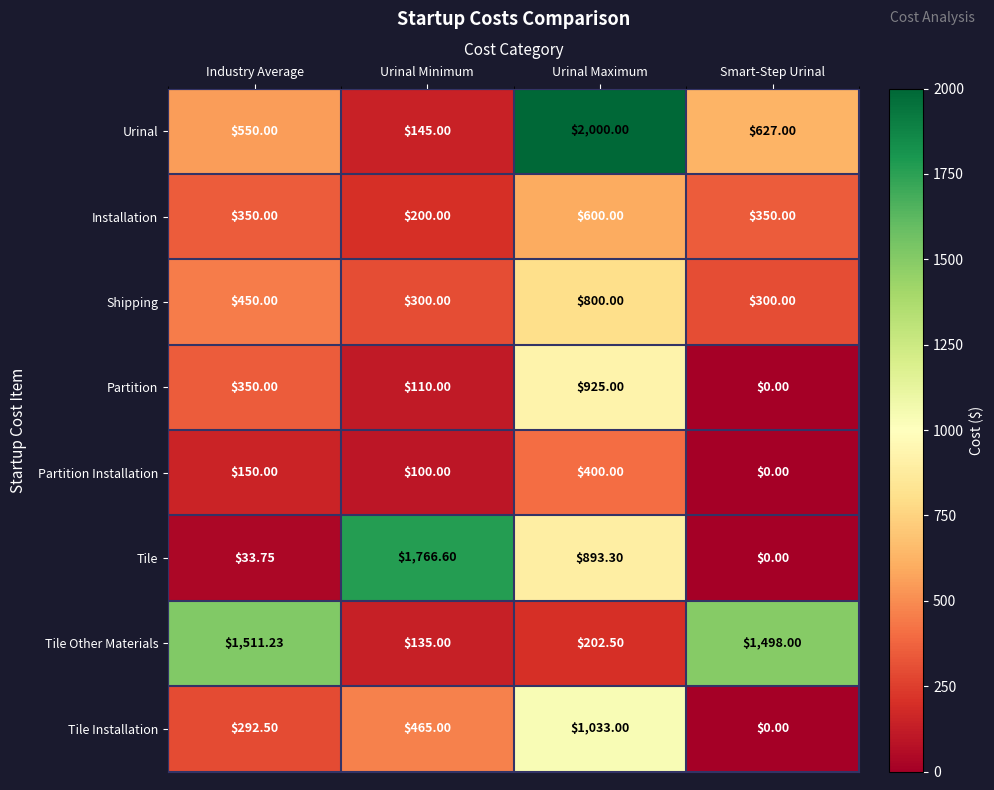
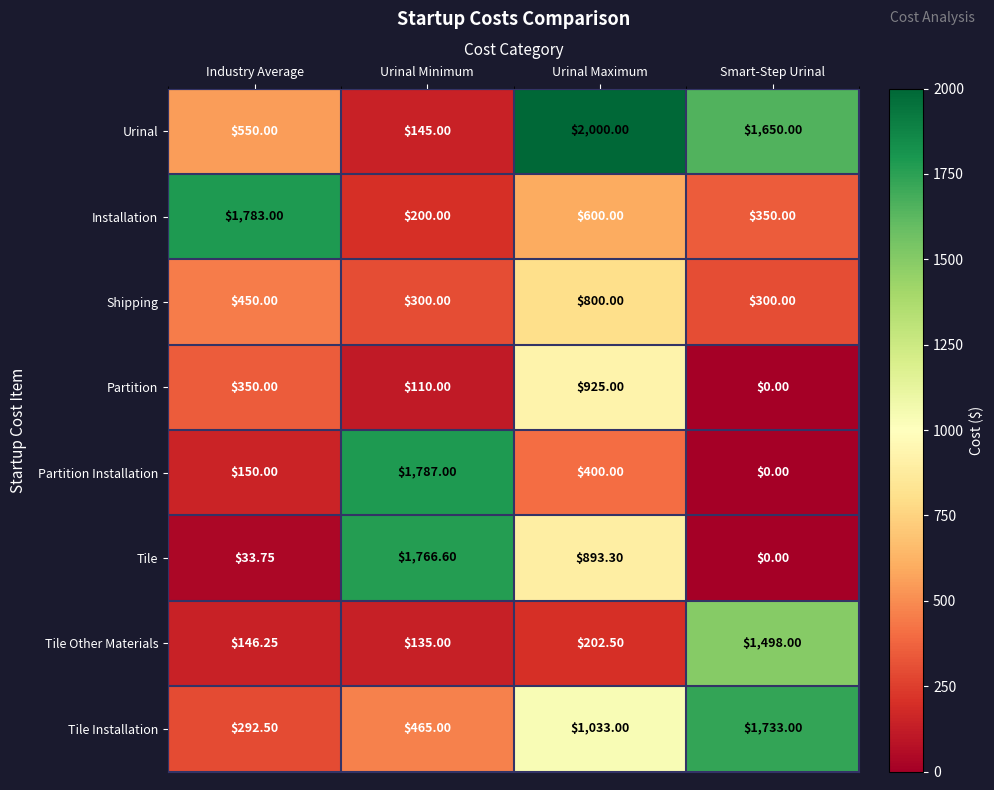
  {
    "Urinal": {
      "Industry Average": "$550.00",
      "Urinal Minimum": "$145.00",
      "Urinal Maximum": "$2,000.00",
-     "Smart-Step Urinal": "$627.00"
+     "Smart-Step Urinal": "$1,650.00"
    },
    "Installation": {
-     "Industry Average": "$350.00",
+     "Industry Average": "$1,783.00",
      "Urinal Minimum": "$200.00",
      "Urinal Maximum": "$600.00",
      "Smart-Step Urinal": "$350.00"
    },
    "Shipping": {
      "Industry Average": "$450.00",
      "Urinal Minimum": "$300.00",
      "Urinal Maximum": "$800.00",
      "Smart-Step Urinal": "$300.00"
    },
    "Partition": {
      "Industry Average": "$350.00",
      "Urinal Minimum": "$110.00",
      "Urinal Maximum": "$925.00",
      "Smart-Step Urinal": "$0.00"
    },
    "Partition Installation": {
      "Industry Average": "$150.00",
-     "Urinal Minimum": "$100.00",
+     "Urinal Minimum": "$1,787.00",
      "Urinal Maximum": "$400.00",
      "Smart-Step Urinal": "$0.00"
    },
    "Tile": {
      "Industry Average": "$33.75",
      "Urinal Minimum": "$1,766.60",
      "Urinal Maximum": "$893.30",
      "Smart-Step Urinal": "$0.00"
    },
    "Tile Other Materials": {
-     "Industry Average": "$1,511.23",
+     "Industry Average": "$146.25",
      "Urinal Minimum": "$135.00",
      "Urinal Maximum": "$202.50",
      "Smart-Step Urinal": "$1,498.00"
    },
    "Tile Installation": {
      "Industry Average": "$292.50",
      "Urinal Minimum": "$465.00",
      "Urinal Maximum": "$1,033.00",
-     "Smart-Step Urinal": "$0.00"
+     "Smart-Step Urinal": "$1,733.00"
    }
  }
